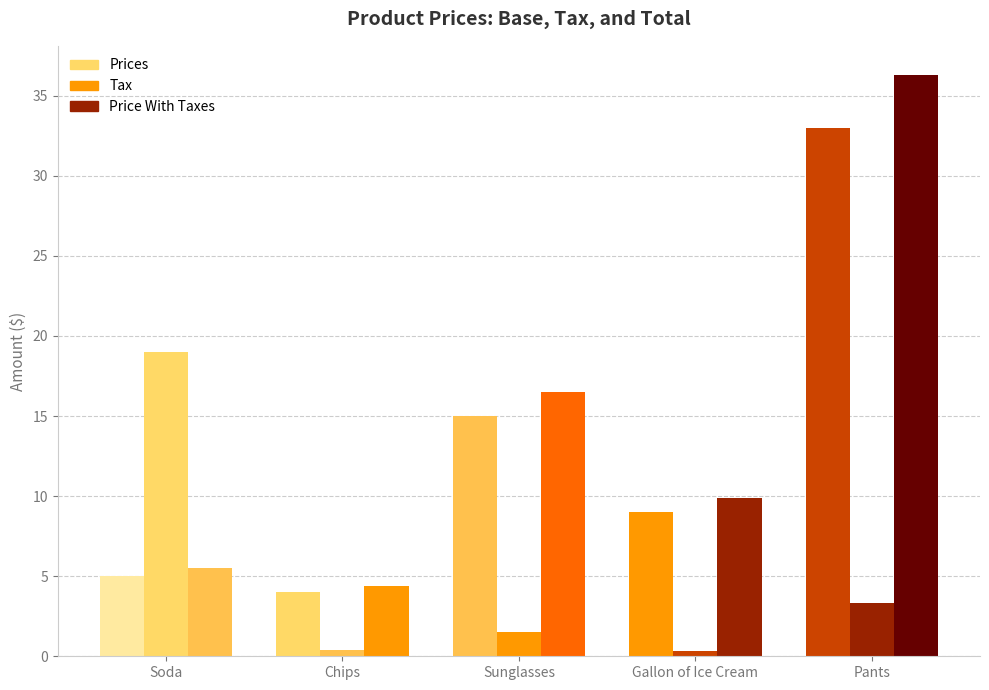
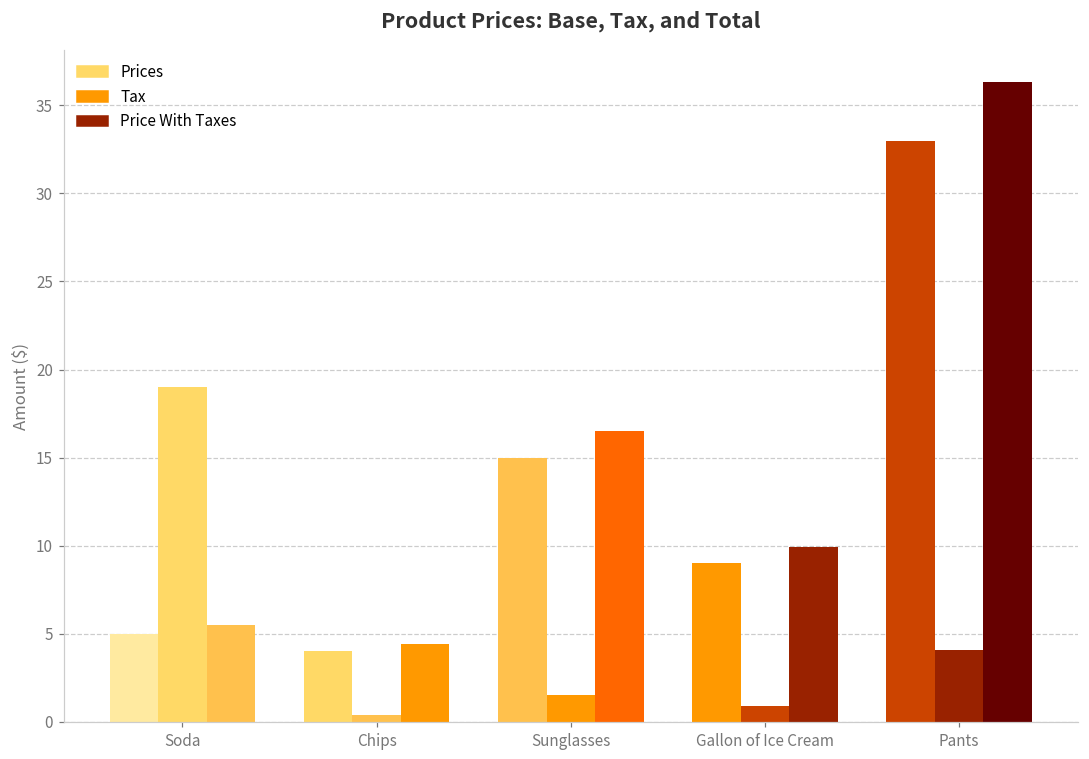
  {
    "Soda": 19.0,
    "Chips": 0.4,
    "Sunglasses": 1.5,
-   "Gallon of Ice Cream": 0.3,
-   "Pants": 3.3
+   "Gallon of Ice Cream": 0.9,
+   "Pants": 4.1
  }
